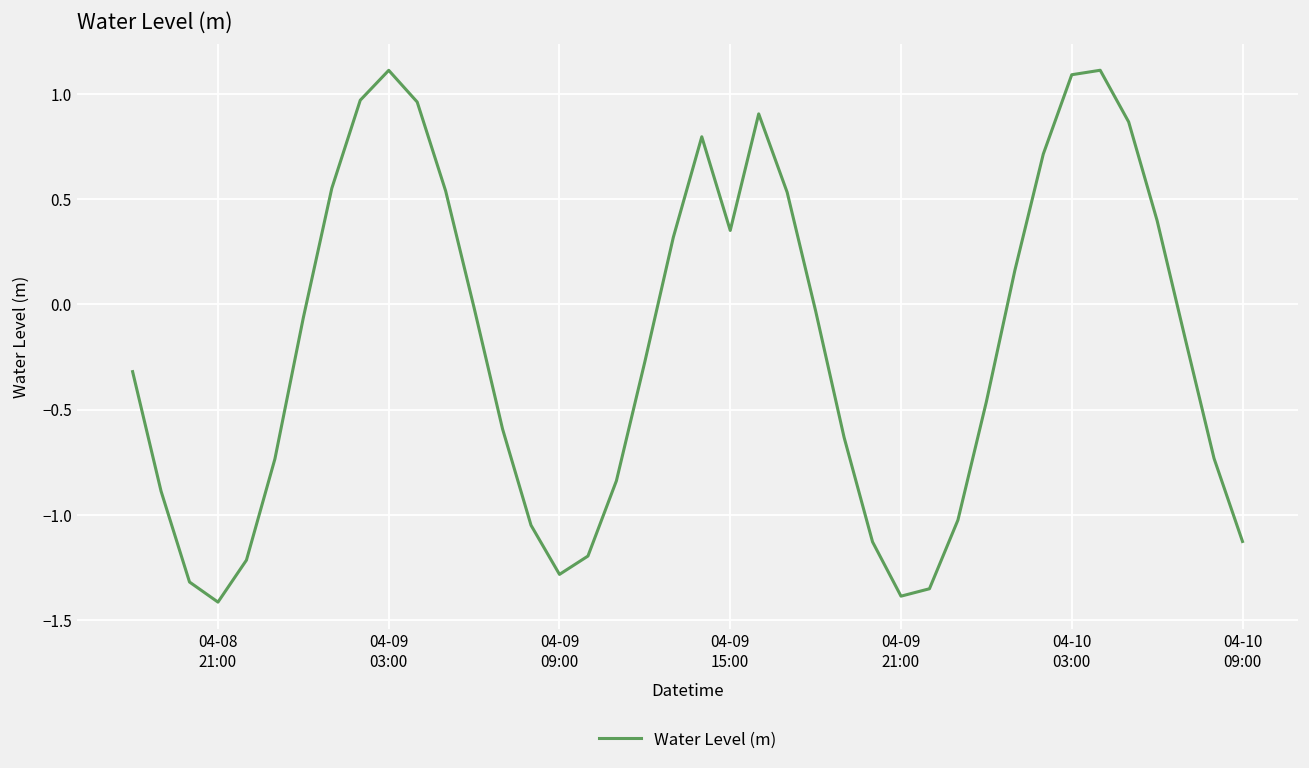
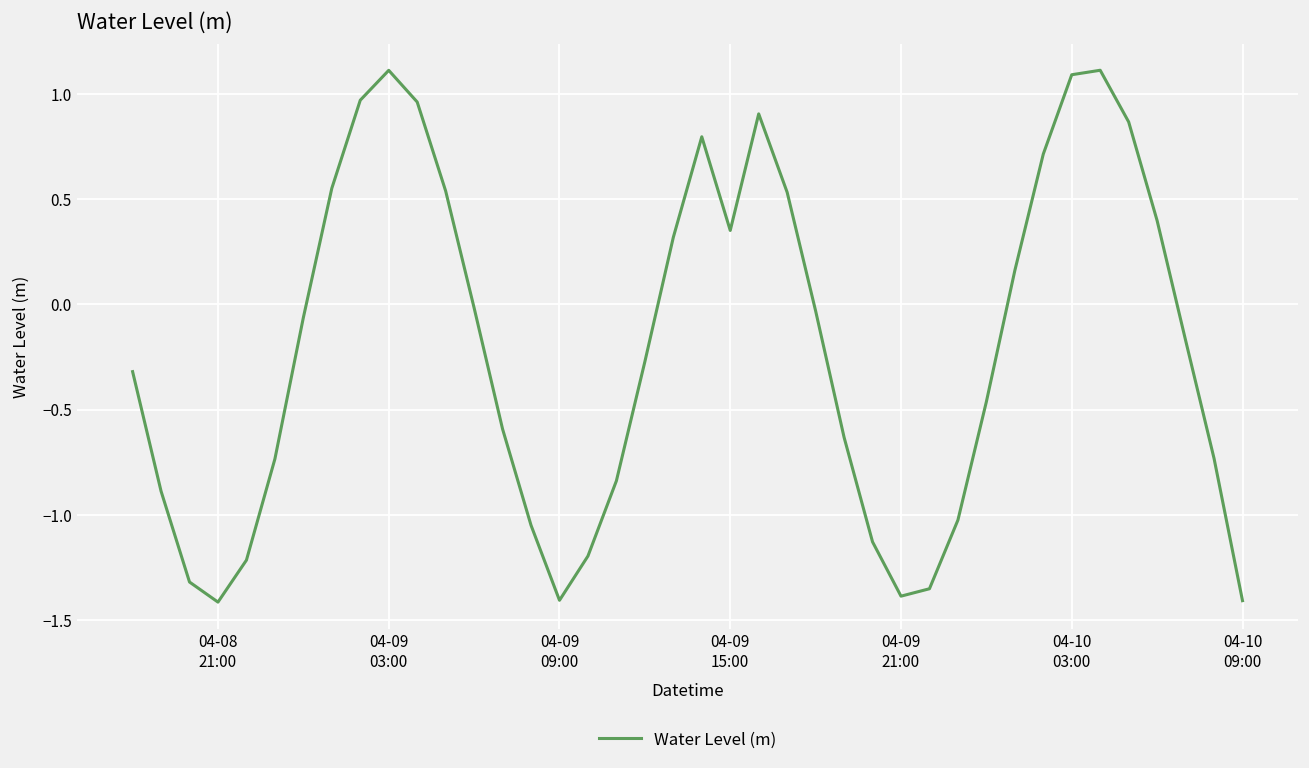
  {
    "04-08 21:00": -1.41,
    "04-09 03:00": 1.11,
-   "04-09 09:00": -1.28,
+   "04-09 09:00": -1.41,
    "04-09 15:00": 0.35,
    "04-09 21:00": -1.39,
    "04-10 03:00": 1.09,
-   "04-10 09:00": -1.13
+   "04-10 09:00": -1.41
  }
